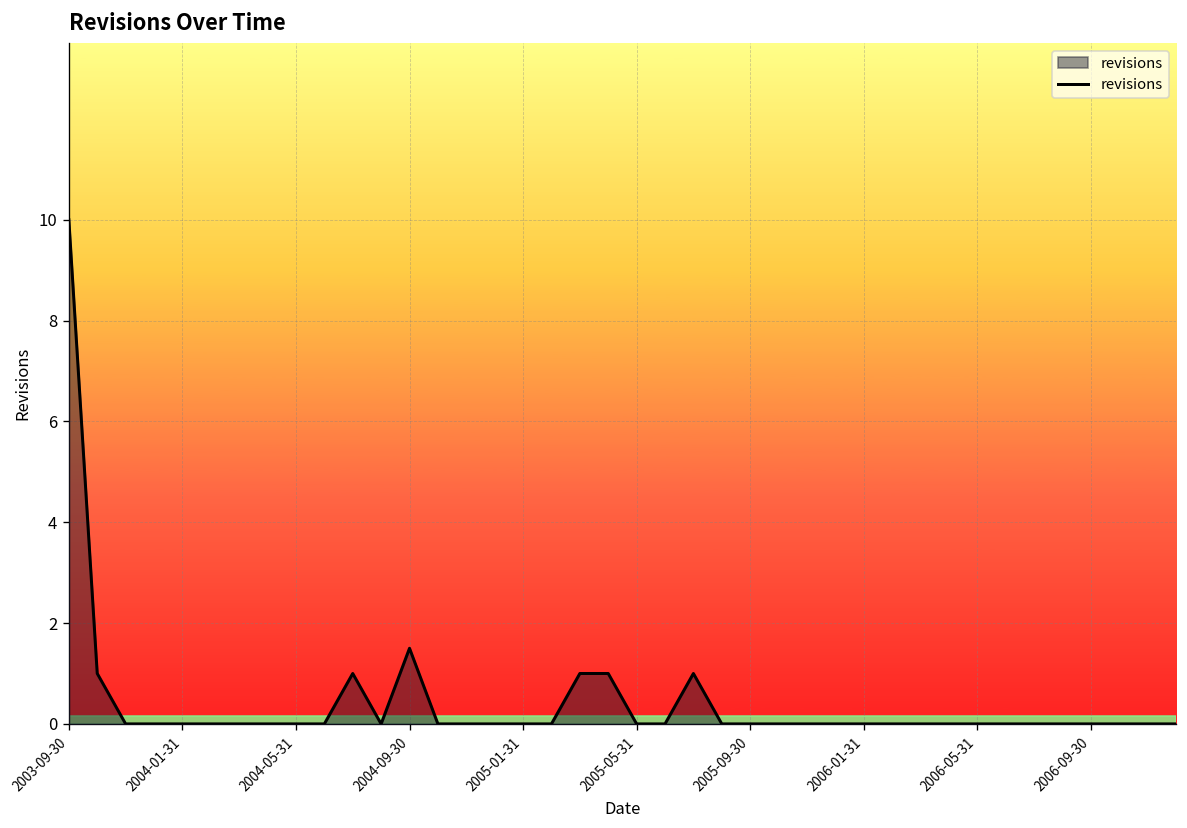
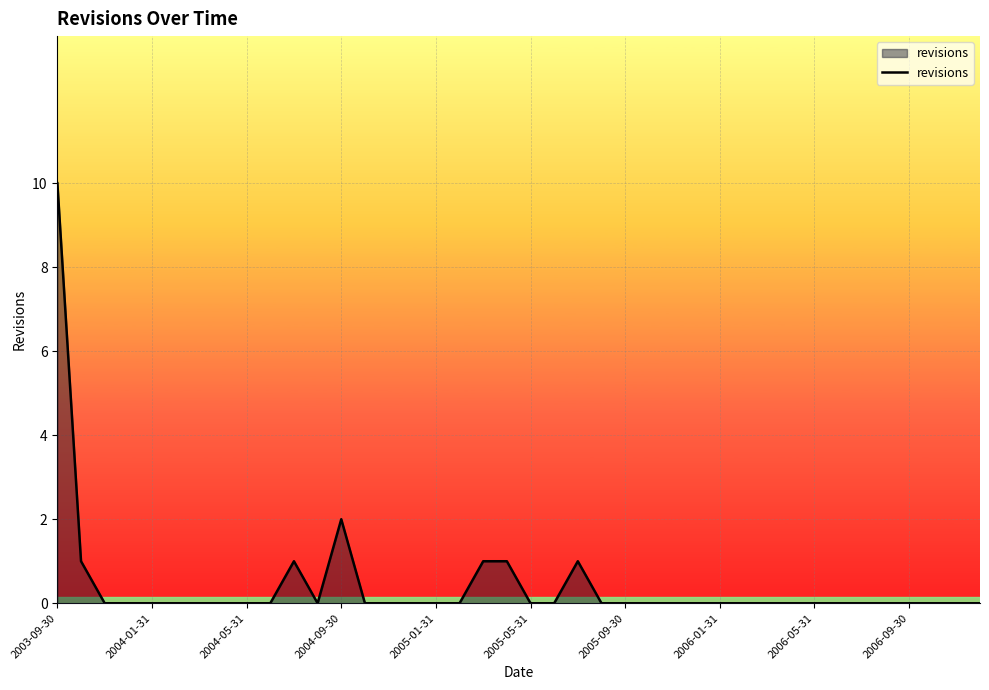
  {
    "2003-09-30": 10.0,
-   "2004-09-30": 1.5
+   "2004-09-30": 2.0
  }
